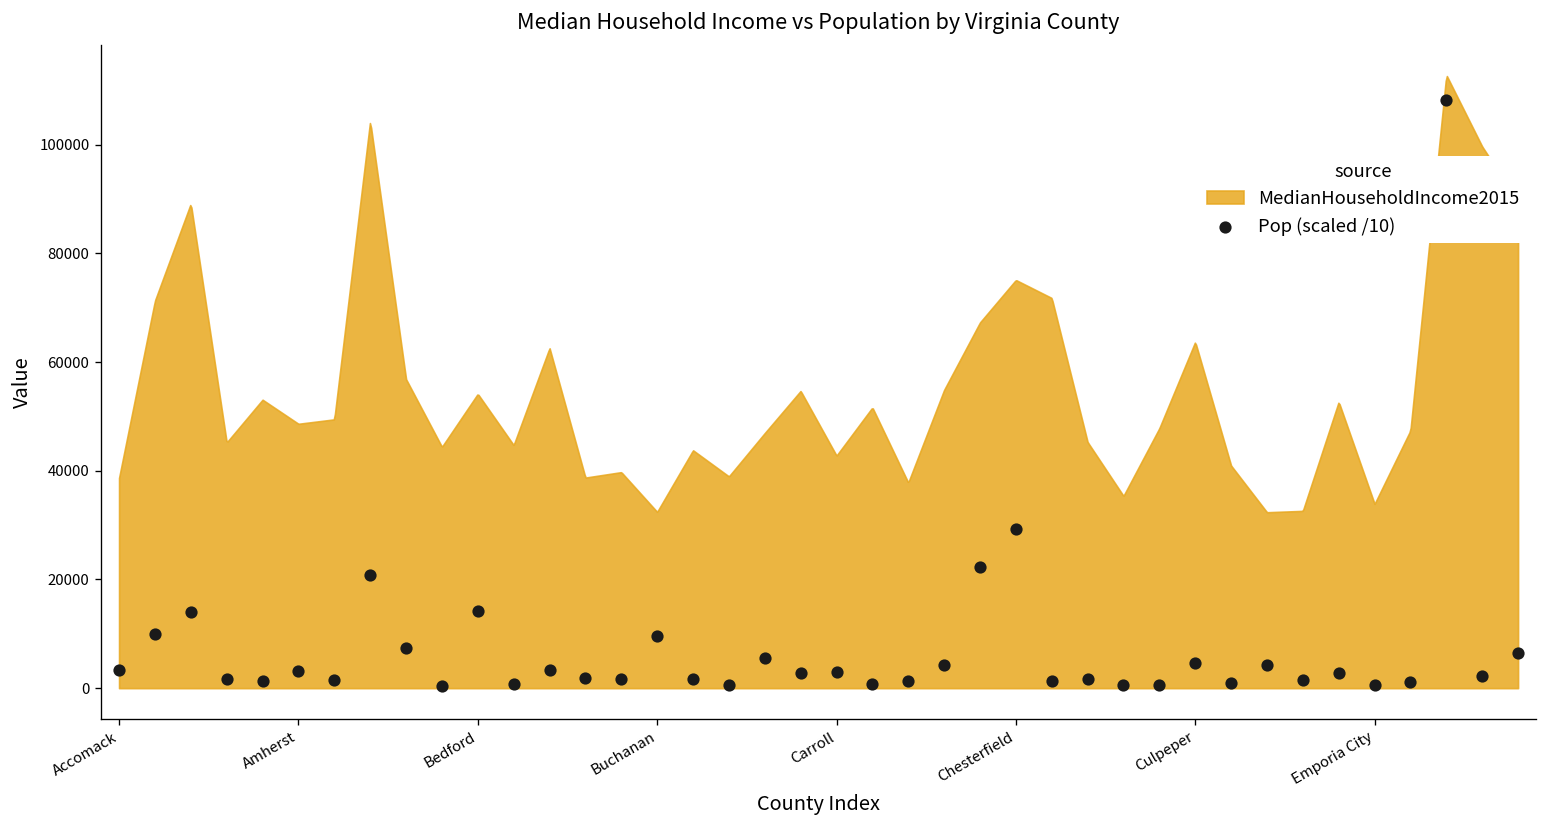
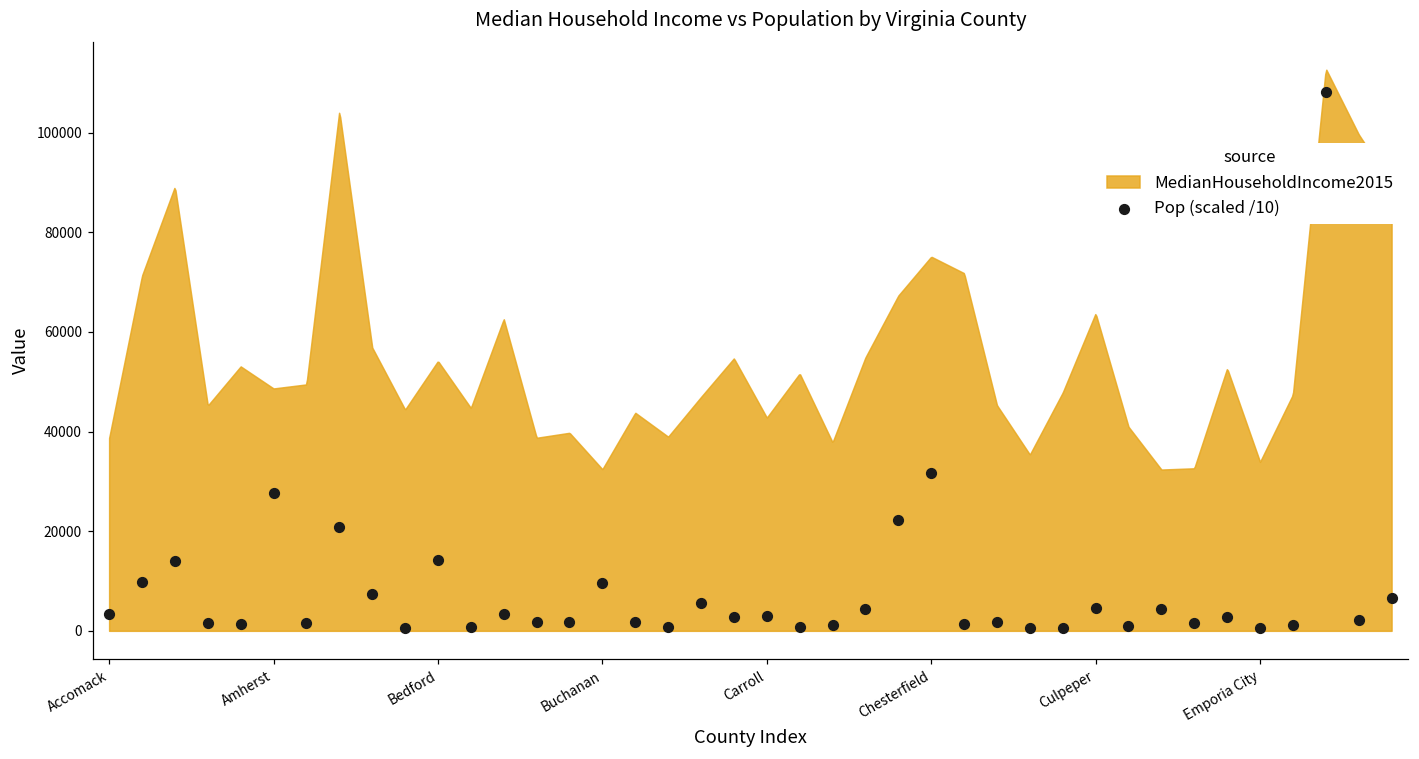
  {
    "MedianHouseholdIncome2015": {
      "Accomack": 39000
    },
    "Pop (scaled /10)": {
-     "Amherst": 3000,
-     "Chesterfield": 29000
+     "Amherst": 28000,
+     "Chesterfield": 32000
    }
  }
